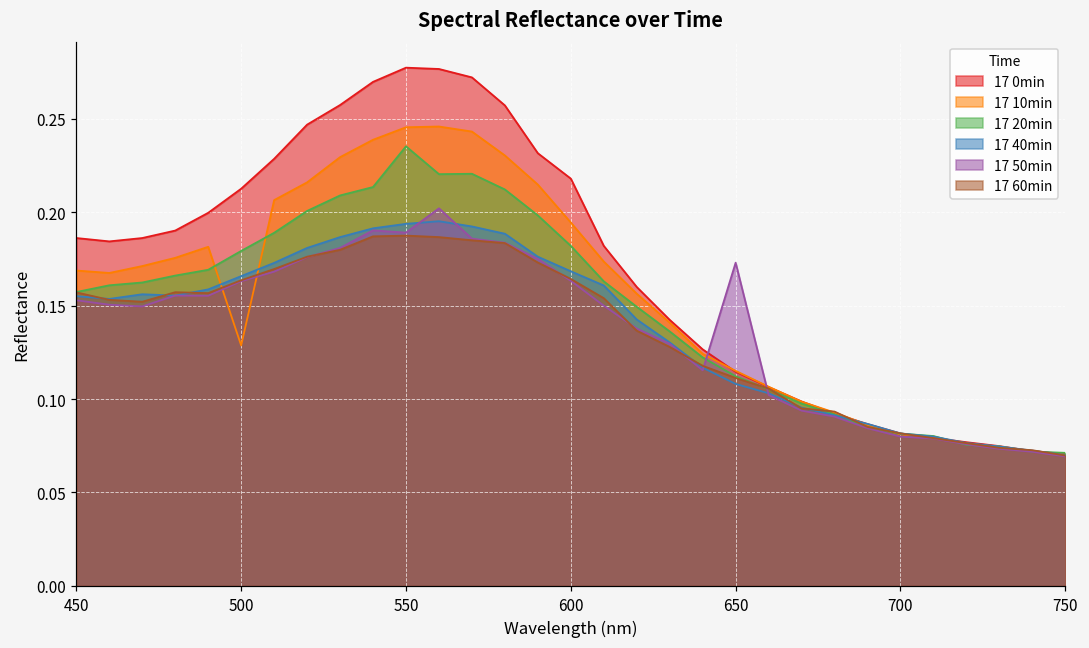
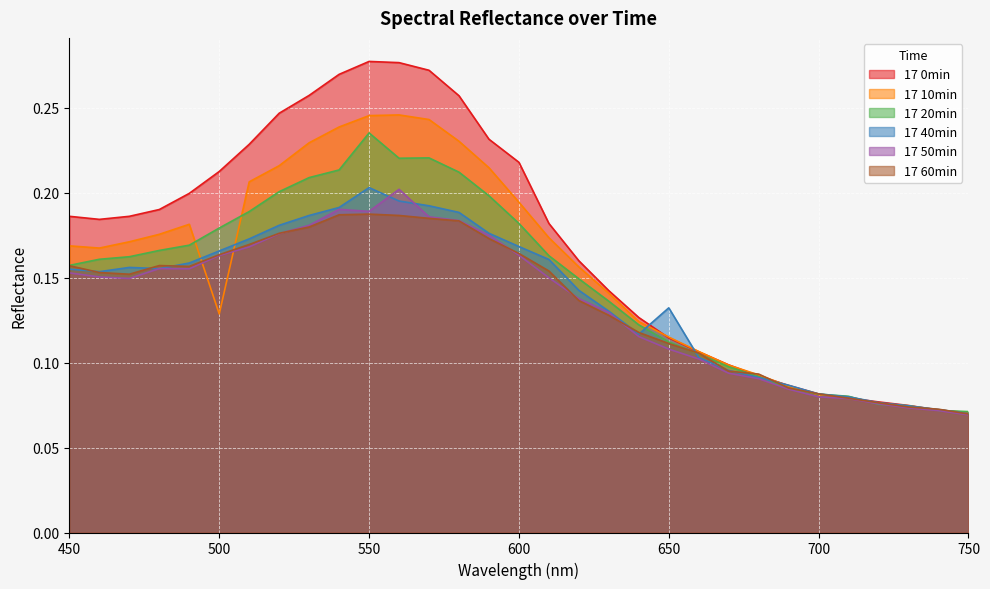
  {
    "17 0min": {
      "450": 0.186,
      "500": 0.213,
      "550": 0.277,
      "600": 0.218
    },
    "17 10min": {
      "450": 0.169,
      "500": 0.129,
      "550": 0.246,
      "600": 0.195
    },
    "17 20min": {
      "500": 0.179,
      "550": 0.235,
      "600": 0.182
    },
    "17 40min": {
      "450": 0.155,
      "500": 0.166,
-     "550": 0.194,
+     "550": 0.203,
      "600": 0.168,
-     "650": 0.108
+     "650": 0.132
    },
    "17 50min": {
      "450": 0.153,
      "550": 0.189,
-     "650": 0.173
+     "650": 0.108
    },
    "17 60min": {
      "550": 0.188
    }
  }
